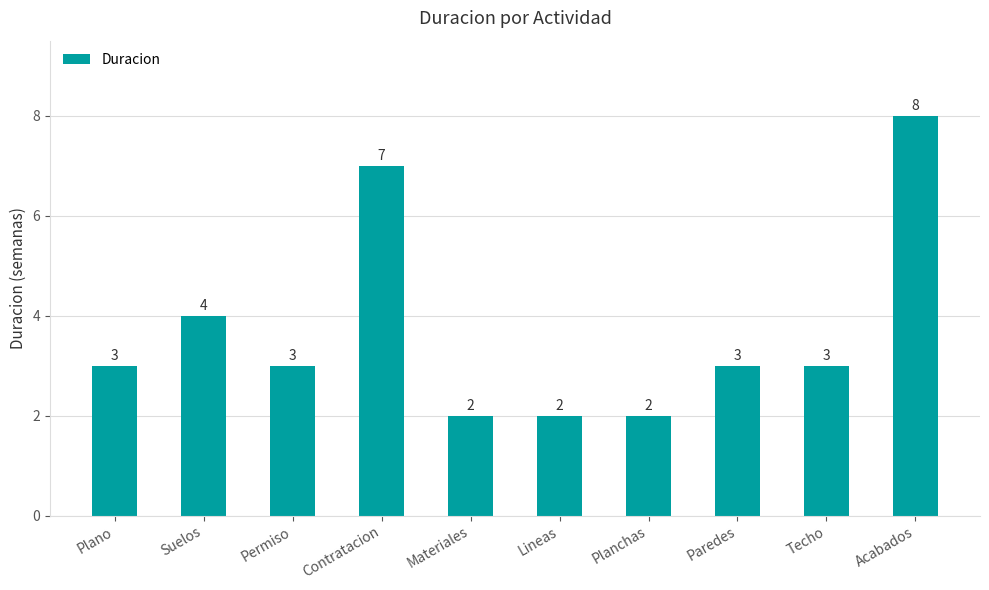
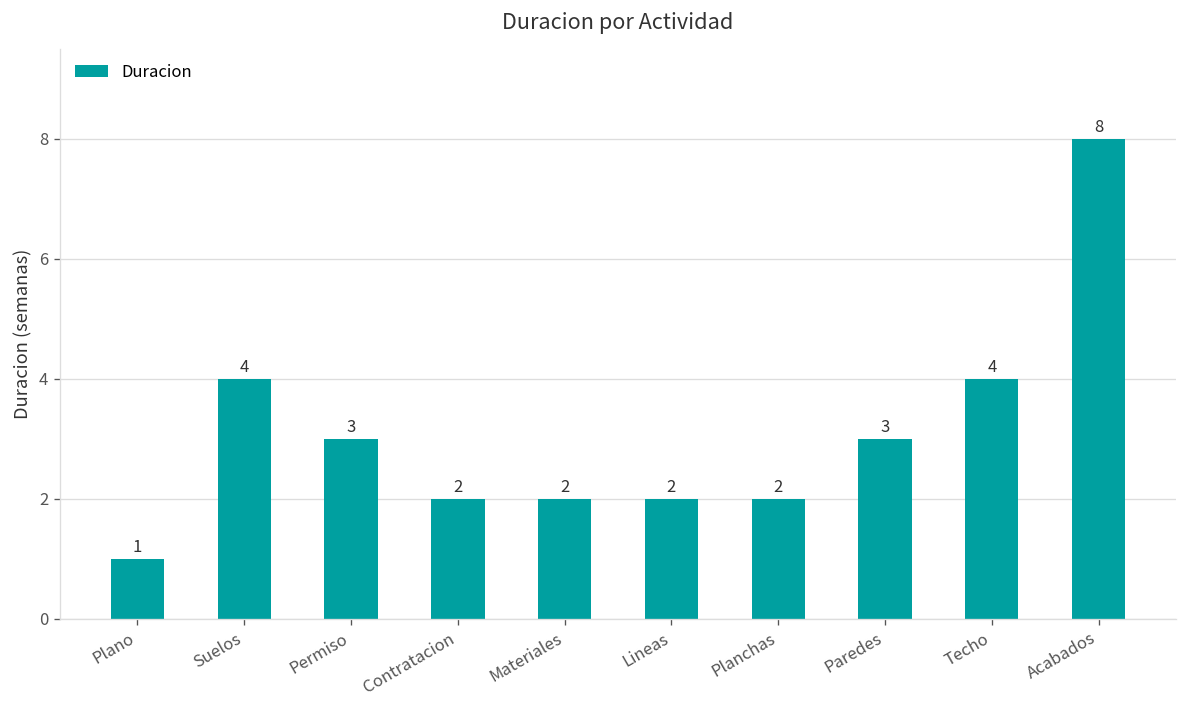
  {
-   "Plano": 3,
+   "Plano": 1,
    "Suelos": 4,
    "Permiso": 3,
-   "Contratacion": 7,
+   "Contratacion": 2,
    "Materiales": 2,
    "Lineas": 2,
    "Planchas": 2,
    "Paredes": 3,
-   "Techo": 3,
+   "Techo": 4,
    "Acabados": 8
  }
